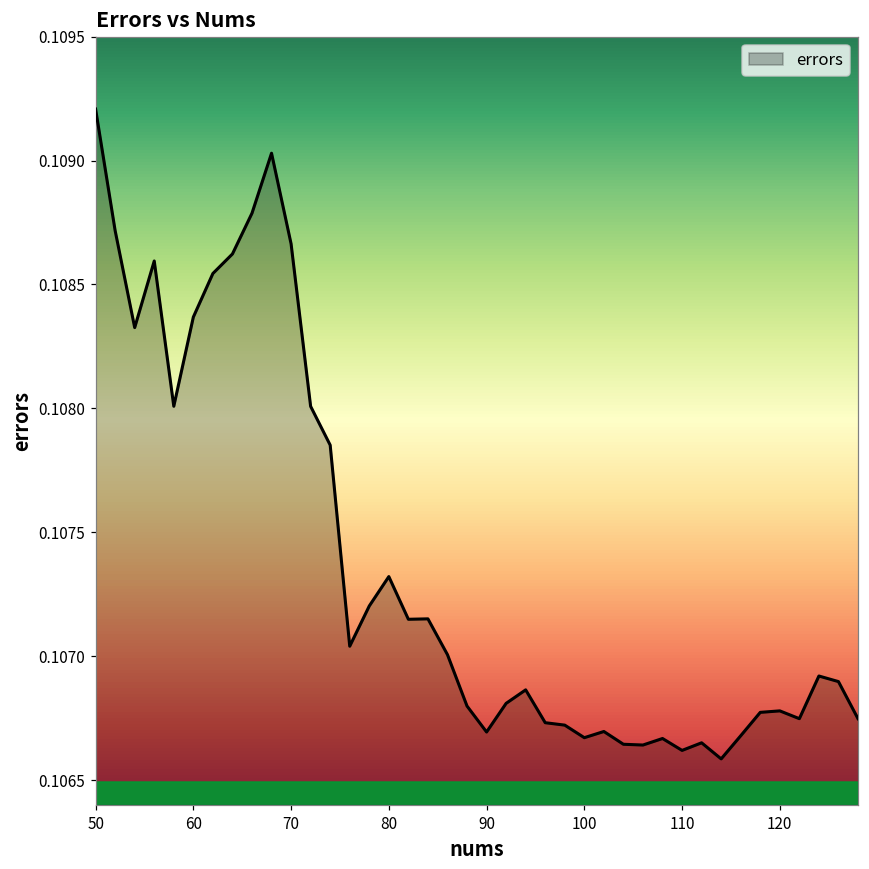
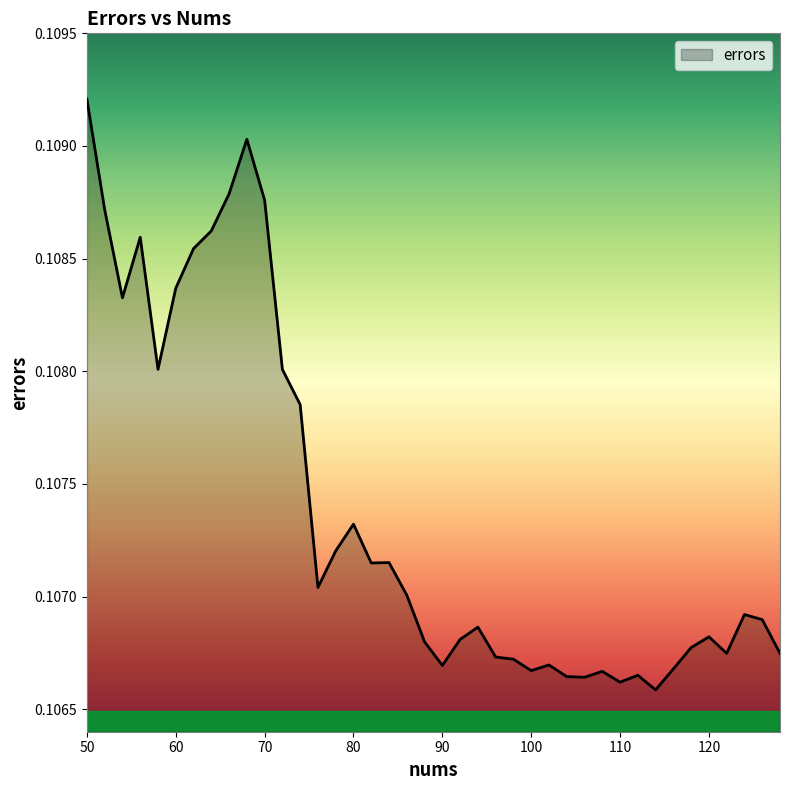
  {
    "50": 0.10921,
    "60": 0.10837,
-   "70": 0.10866,
+   "70": 0.10876,
    "80": 0.10732,
    "90": 0.10669,
    "100": 0.10667,
    "110": 0.10662,
-   "120": 0.10678
+   "120": 0.10682
  }
